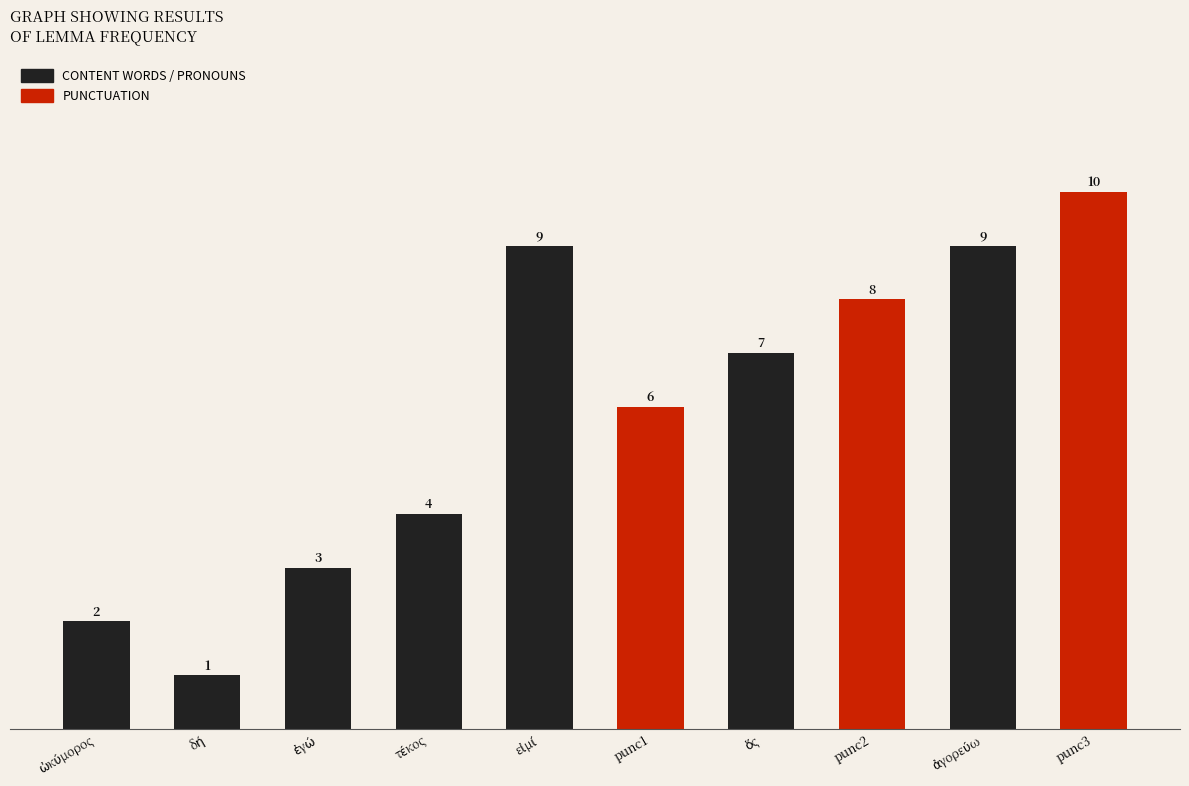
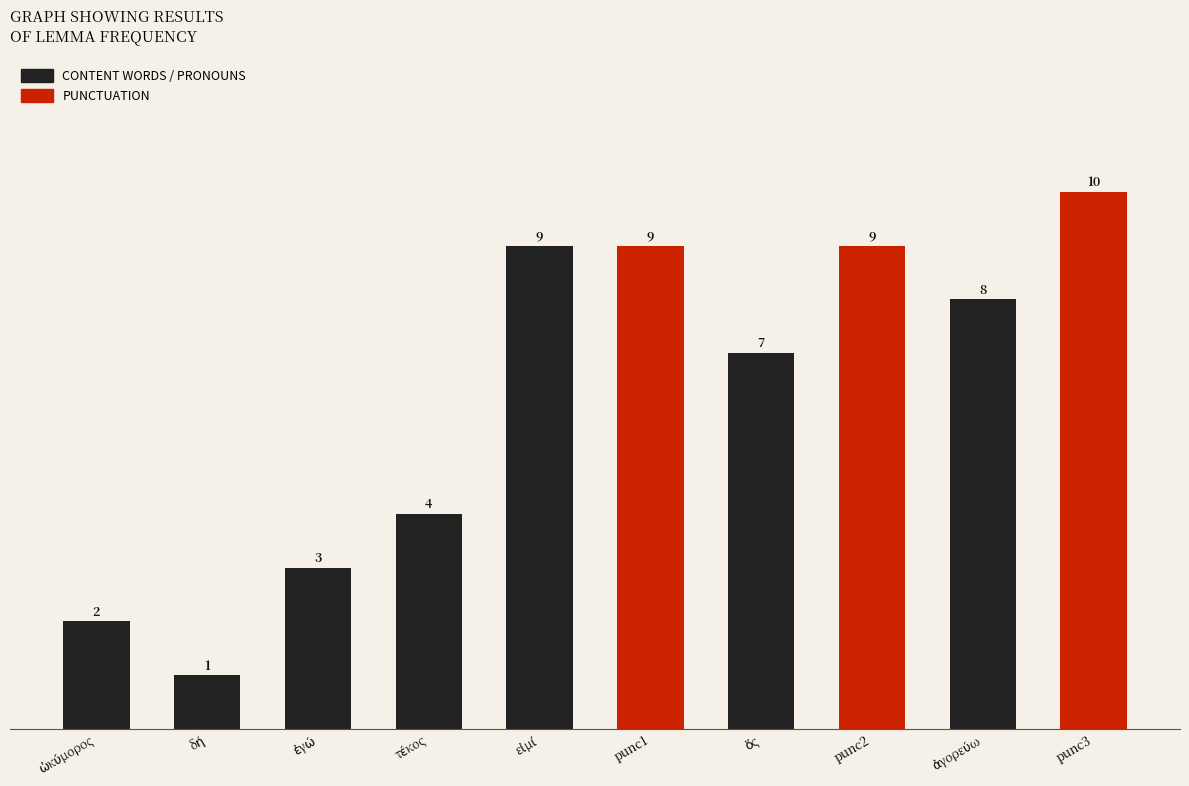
  {
    "ὠκύμορος": 2,
    "δή": 1,
    "ἐγώ": 3,
    "τέκος": 4,
    "εἰμί": 9,
-   "punc1": 6,
+   "punc1": 9,
    "ὅς": 7,
-   "punc2": 8,
-   "ἀγορεύω": 9,
+   "punc2": 9,
+   "ἀγορεύω": 8,
    "punc3": 10
  }
